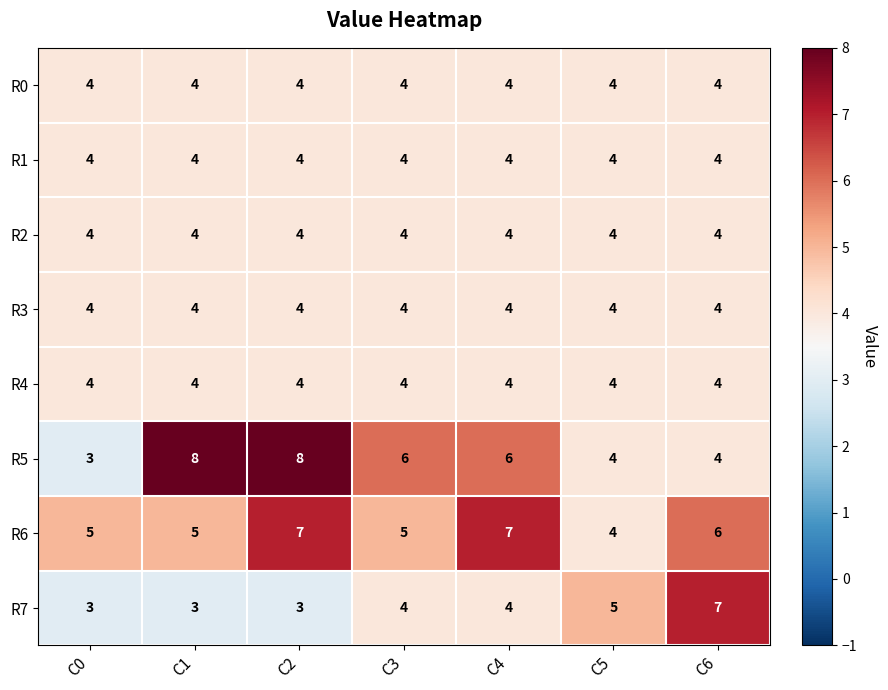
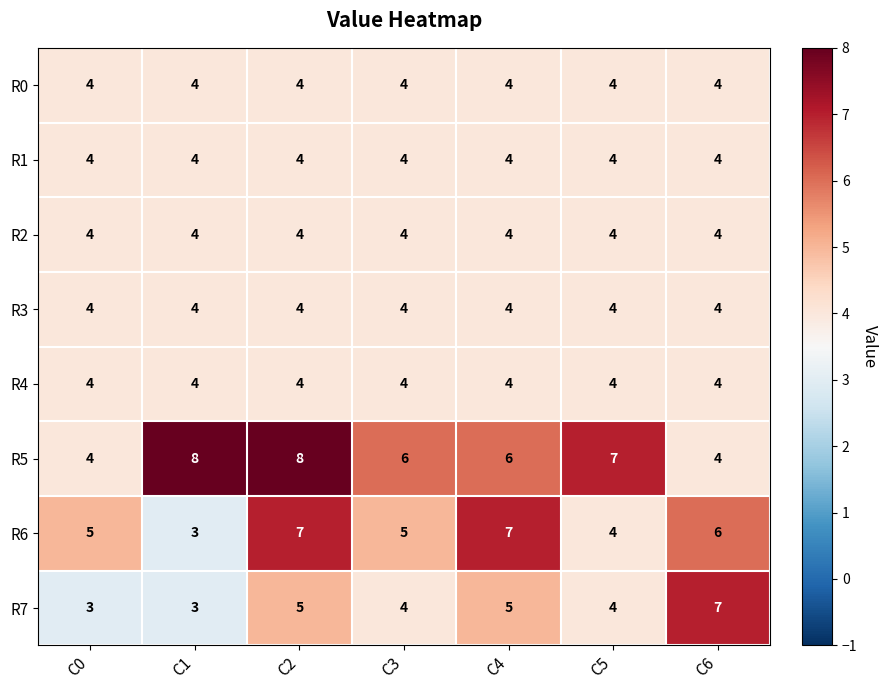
  {
    "R0": {
      "C0": 4,
      "C1": 4,
      "C2": 4,
      "C3": 4,
      "C4": 4,
      "C5": 4,
      "C6": 4
    },
    "R1": {
      "C0": 4,
      "C1": 4,
      "C2": 4,
      "C3": 4,
      "C4": 4,
      "C5": 4,
      "C6": 4
    },
    "R2": {
      "C0": 4,
      "C1": 4,
      "C2": 4,
      "C3": 4,
      "C4": 4,
      "C5": 4,
      "C6": 4
    },
    "R3": {
      "C0": 4,
      "C1": 4,
      "C2": 4,
      "C3": 4,
      "C4": 4,
      "C5": 4,
      "C6": 4
    },
    "R4": {
      "C0": 4,
      "C1": 4,
      "C2": 4,
      "C3": 4,
      "C4": 4,
      "C5": 4,
      "C6": 4
    },
    "R5": {
-     "C0": 3,
+     "C0": 4,
      "C1": 8,
      "C2": 8,
      "C3": 6,
      "C4": 6,
-     "C5": 4,
+     "C5": 7,
      "C6": 4
    },
    "R6": {
      "C0": 5,
-     "C1": 5,
+     "C1": 3,
      "C2": 7,
      "C3": 5,
      "C4": 7,
      "C5": 4,
      "C6": 6
    },
    "R7": {
      "C0": 3,
      "C1": 3,
-     "C2": 3,
+     "C2": 5,
      "C3": 4,
-     "C4": 4,
-     "C5": 5,
+     "C4": 5,
+     "C5": 4,
      "C6": 7
    }
  }
